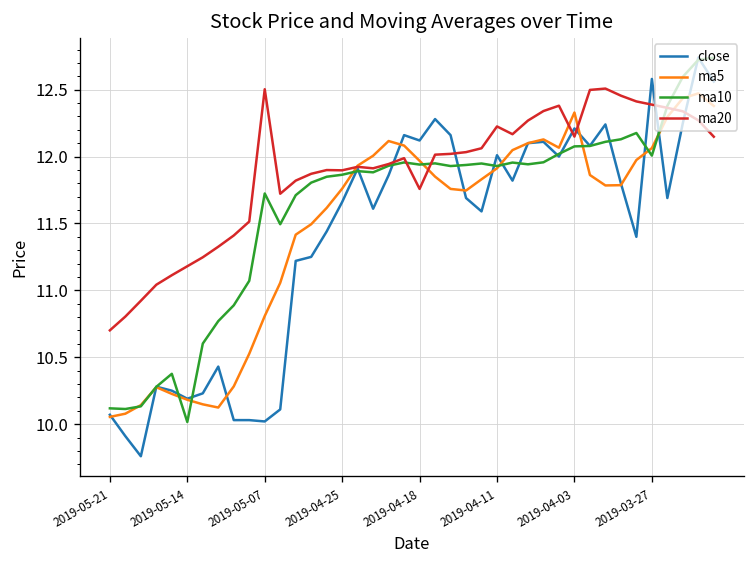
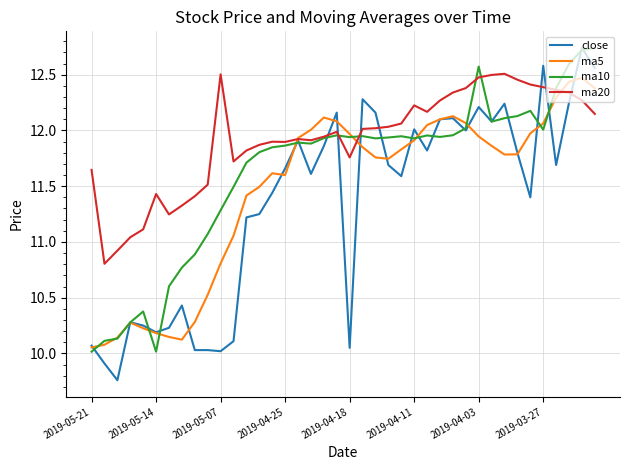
  {
    "close": {
      "2019-05-07": 10.02,
      "2019-04-25": 11.66,
-     "2019-04-18": 12.12,
+     "2019-04-18": 10.05,
      "2019-04-11": 12.01,
      "2019-04-03": 12.21,
      "2019-03-27": 12.58
    },
    "ma5": {
      "2019-05-07": 10.81,
-     "2019-04-25": 11.76,
+     "2019-04-25": 11.60,
      "2019-04-18": 11.97,
-     "2019-04-03": 12.33,
+     "2019-04-03": 11.95,
      "2019-03-27": 12.06
    },
    "ma10": {
-     "2019-05-21": 10.12,
+     "2019-05-21": 10.02,
      "2019-05-14": 10.02,
-     "2019-05-07": 11.72,
+     "2019-05-07": 11.28,
      "2019-04-25": 11.86,
      "2019-04-18": 11.94,
-     "2019-04-03": 12.08,
+     "2019-04-03": 12.57,
      "2019-03-27": 12.01
    },
    "ma20": {
-     "2019-05-21": 10.70,
-     "2019-05-14": 11.18,
+     "2019-05-21": 11.65,
+     "2019-05-14": 11.43,
      "2019-05-07": 12.50,
      "2019-04-25": 11.90,
      "2019-04-18": 11.76,
      "2019-04-11": 12.23,
-     "2019-04-03": 12.15,
+     "2019-04-03": 12.48,
      "2019-03-27": 12.39
    }
  }
